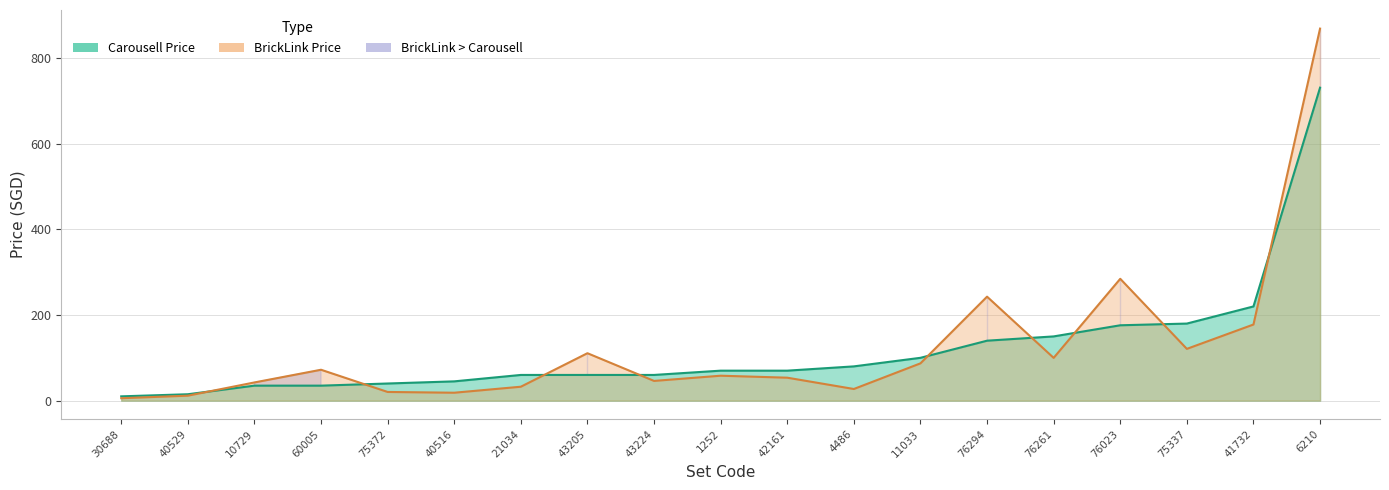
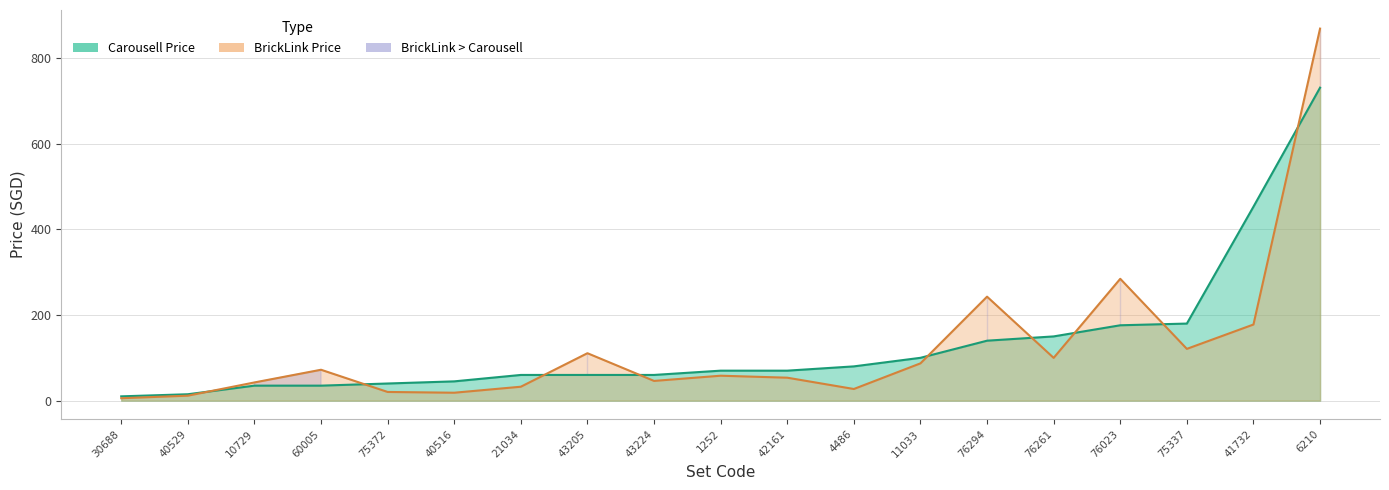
  {
    "Carousell Price": {
      "10729": 40,
      "60005": 40,
      "75372": 40,
      "40516": 50,
      "21034": 60,
      "43205": 60,
      "43224": 60,
      "1252": 70,
      "42161": 70,
      "4486": 80,
      "11033": 100,
      "76294": 140,
      "76261": 150,
      "76023": 180,
      "75337": 180,
-     "41732": 220,
+     "41732": 450,
      "6210": 730
    },
    "BrickLink Price": {
      "10729": 40,
      "60005": 70,
      "75372": 20,
      "40516": 20,
      "21034": 30,
      "43205": 110,
      "43224": 50,
      "1252": 60,
      "42161": 50,
      "4486": 30,
      "11033": 90,
      "76294": 240,
      "76261": 100,
      "76023": 280,
      "75337": 120,
      "41732": 180,
      "6210": 870
    }
  }
